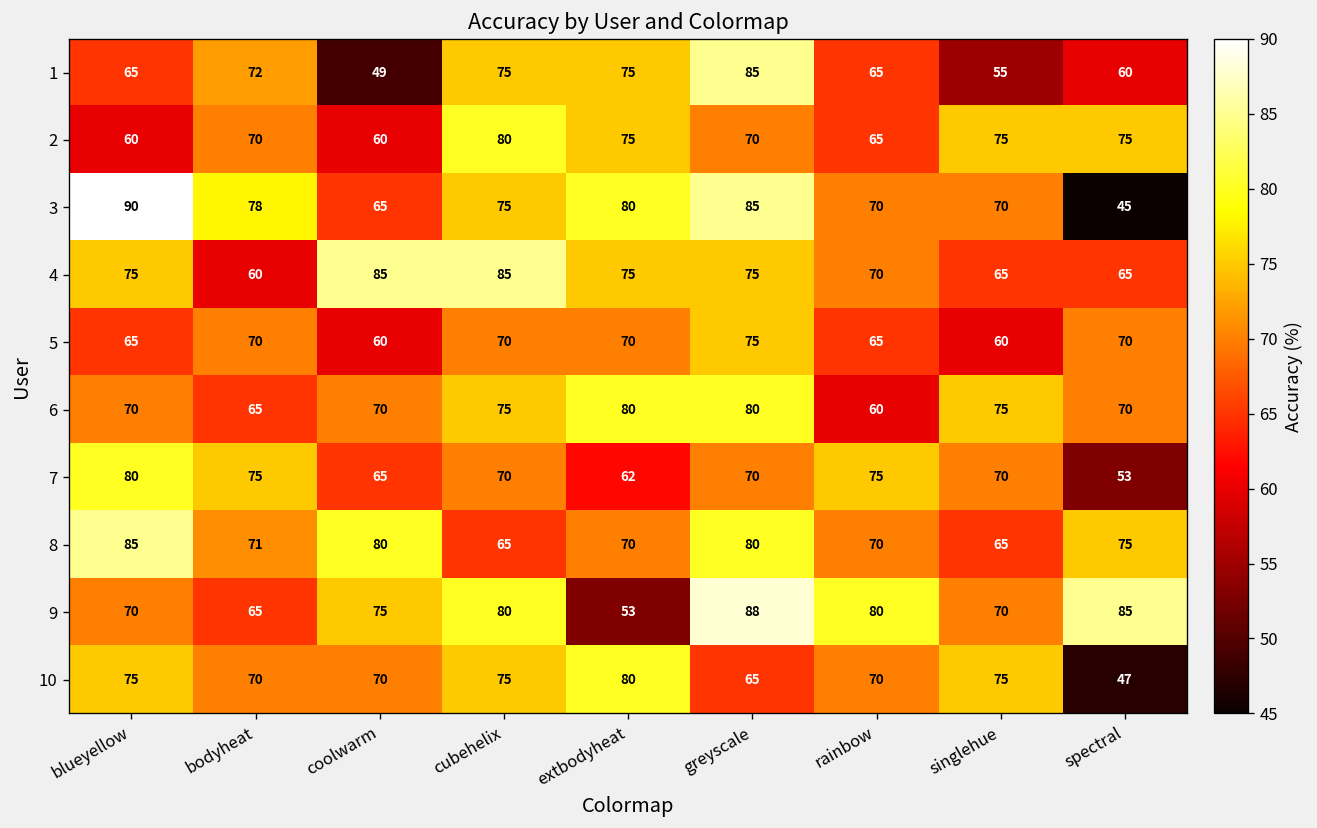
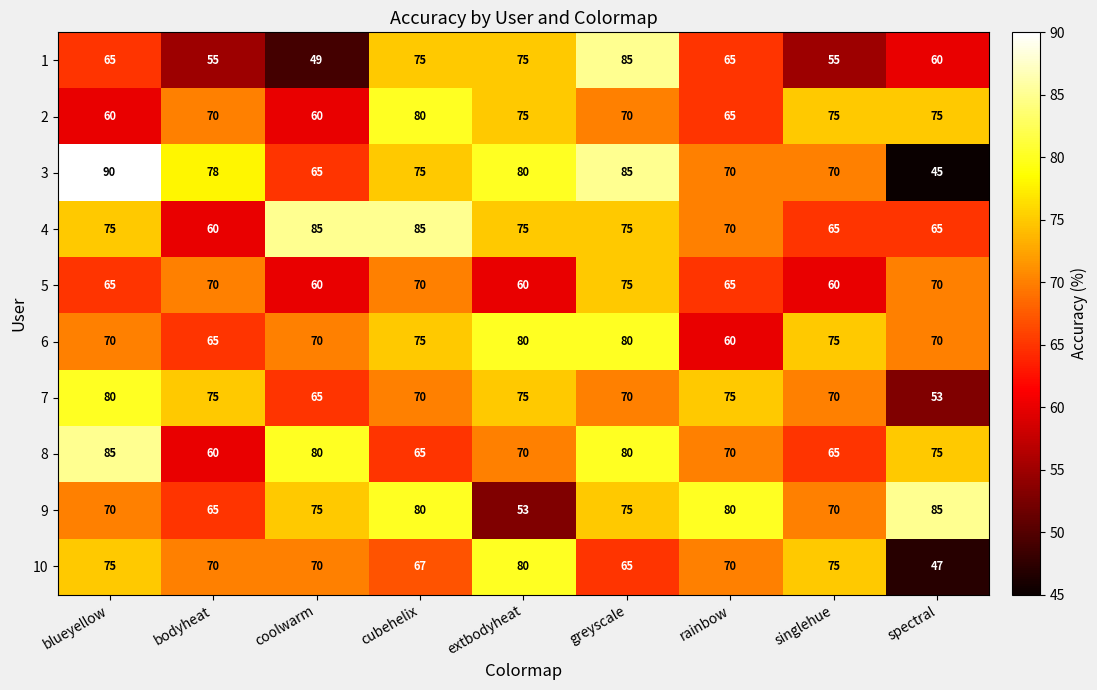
  {
    "1": {
      "blueyellow": 65,
-     "bodyheat": 72,
+     "bodyheat": 55,
      "coolwarm": 49,
      "cubehelix": 75,
      "extbodyheat": 75,
      "greyscale": 85,
      "rainbow": 65,
      "singlehue": 55,
      "spectral": 60
    },
    "2": {
      "blueyellow": 60,
      "bodyheat": 70,
      "coolwarm": 60,
      "cubehelix": 80,
      "extbodyheat": 75,
      "greyscale": 70,
      "rainbow": 65,
      "singlehue": 75,
      "spectral": 75
    },
    "3": {
      "blueyellow": 90,
      "bodyheat": 78,
      "coolwarm": 65,
      "cubehelix": 75,
      "extbodyheat": 80,
      "greyscale": 85,
      "rainbow": 70,
      "singlehue": 70,
      "spectral": 45
    },
    "4": {
      "blueyellow": 75,
      "bodyheat": 60,
      "coolwarm": 85,
      "cubehelix": 85,
      "extbodyheat": 75,
      "greyscale": 75,
      "rainbow": 70,
      "singlehue": 65,
      "spectral": 65
    },
    "5": {
      "blueyellow": 65,
      "bodyheat": 70,
      "coolwarm": 60,
      "cubehelix": 70,
-     "extbodyheat": 70,
+     "extbodyheat": 60,
      "greyscale": 75,
      "rainbow": 65,
      "singlehue": 60,
      "spectral": 70
    },
    "6": {
      "blueyellow": 70,
      "bodyheat": 65,
      "coolwarm": 70,
      "cubehelix": 75,
      "extbodyheat": 80,
      "greyscale": 80,
      "rainbow": 60,
      "singlehue": 75,
      "spectral": 70
    },
    "7": {
      "blueyellow": 80,
      "bodyheat": 75,
      "coolwarm": 65,
      "cubehelix": 70,
-     "extbodyheat": 62,
+     "extbodyheat": 75,
      "greyscale": 70,
      "rainbow": 75,
      "singlehue": 70,
      "spectral": 53
    },
    "8": {
      "blueyellow": 85,
-     "bodyheat": 71,
+     "bodyheat": 60,
      "coolwarm": 80,
      "cubehelix": 65,
      "extbodyheat": 70,
      "greyscale": 80,
      "rainbow": 70,
      "singlehue": 65,
      "spectral": 75
    },
    "9": {
      "blueyellow": 70,
      "bodyheat": 65,
      "coolwarm": 75,
      "cubehelix": 80,
      "extbodyheat": 53,
-     "greyscale": 88,
+     "greyscale": 75,
      "rainbow": 80,
      "singlehue": 70,
      "spectral": 85
    },
    "10": {
      "blueyellow": 75,
      "bodyheat": 70,
      "coolwarm": 70,
-     "cubehelix": 75,
+     "cubehelix": 67,
      "extbodyheat": 80,
      "greyscale": 65,
      "rainbow": 70,
      "singlehue": 75,
      "spectral": 47
    }
  }
